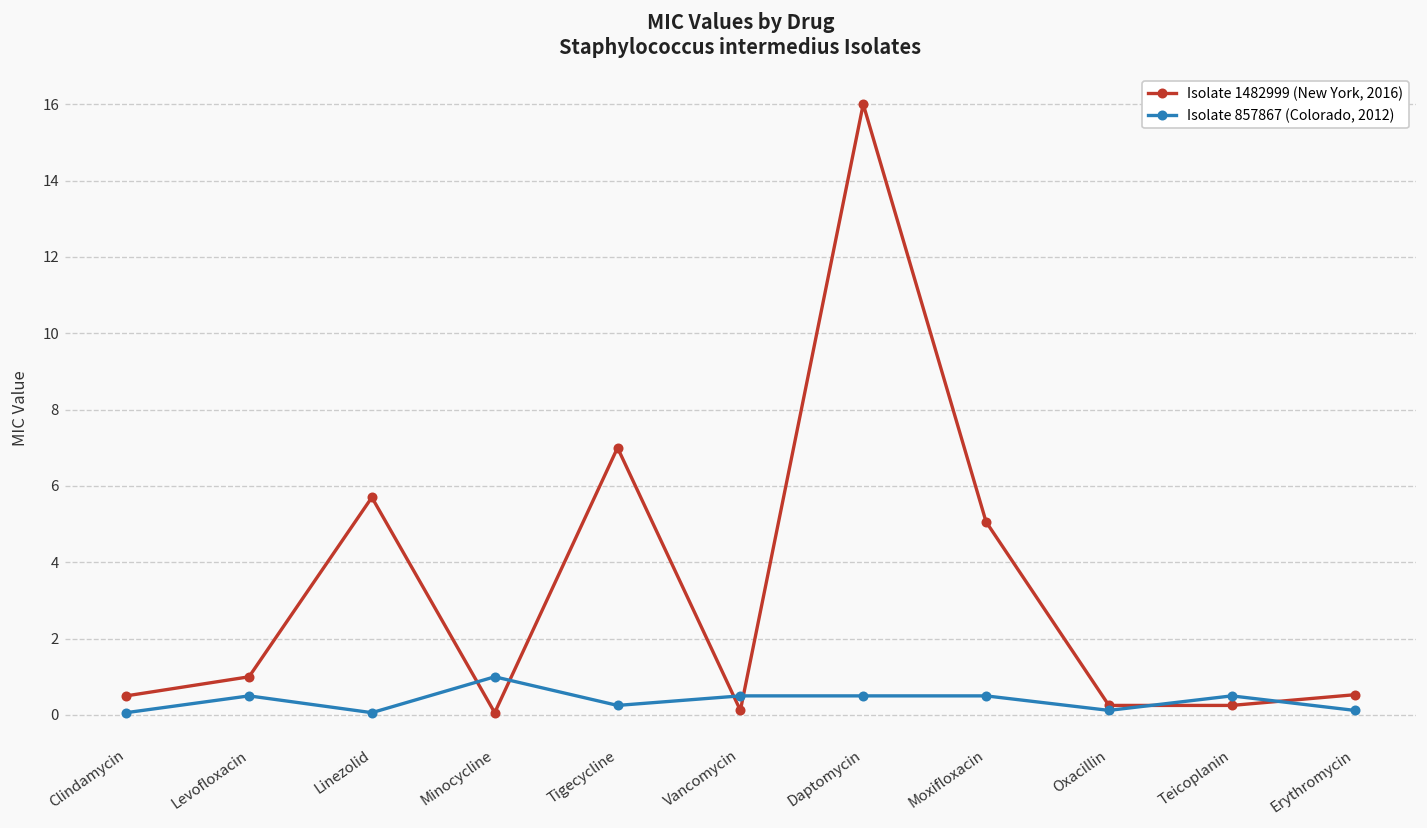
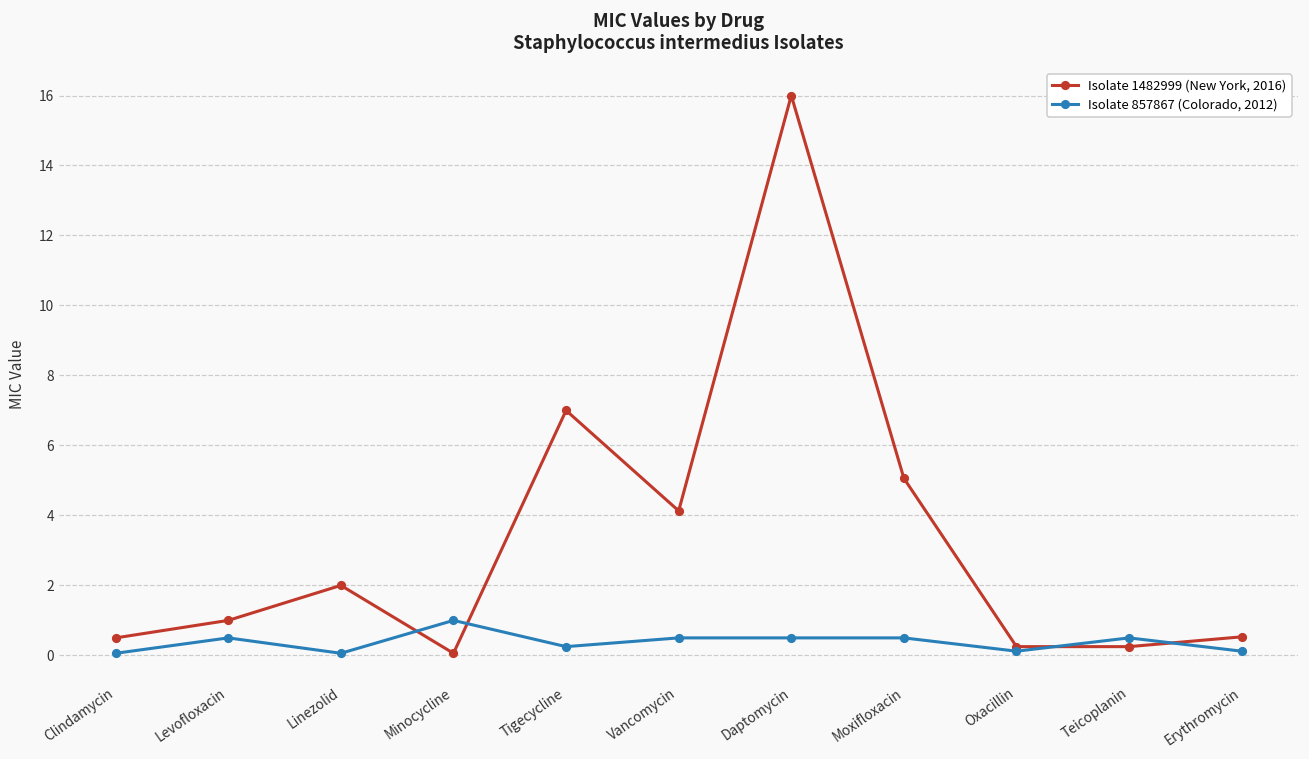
  {
    "Isolate 1482999 (New York, 2016)": {
      "Clindamycin": 0.5,
      "Levofloxacin": 1.0,
-     "Linezolid": 5.7,
+     "Linezolid": 2.0,
      "Minocycline": 0.1,
      "Tigecycline": 7.0,
-     "Vancomycin": 0.1,
+     "Vancomycin": 4.1,
      "Daptomycin": 16.0,
      "Moxifloxacin": 5.1,
      "Oxacillin": 0.3,
      "Teicoplanin": 0.3,
      "Erythromycin": 0.5
    },
    "Isolate 857867 (Colorado, 2012)": {
      "Clindamycin": 0.1,
      "Levofloxacin": 0.5,
      "Linezolid": 0.1,
      "Minocycline": 1.0,
      "Tigecycline": 0.3,
      "Vancomycin": 0.5,
      "Daptomycin": 0.5,
      "Moxifloxacin": 0.5,
      "Oxacillin": 0.1,
      "Teicoplanin": 0.5,
      "Erythromycin": 0.1
    }
  }
